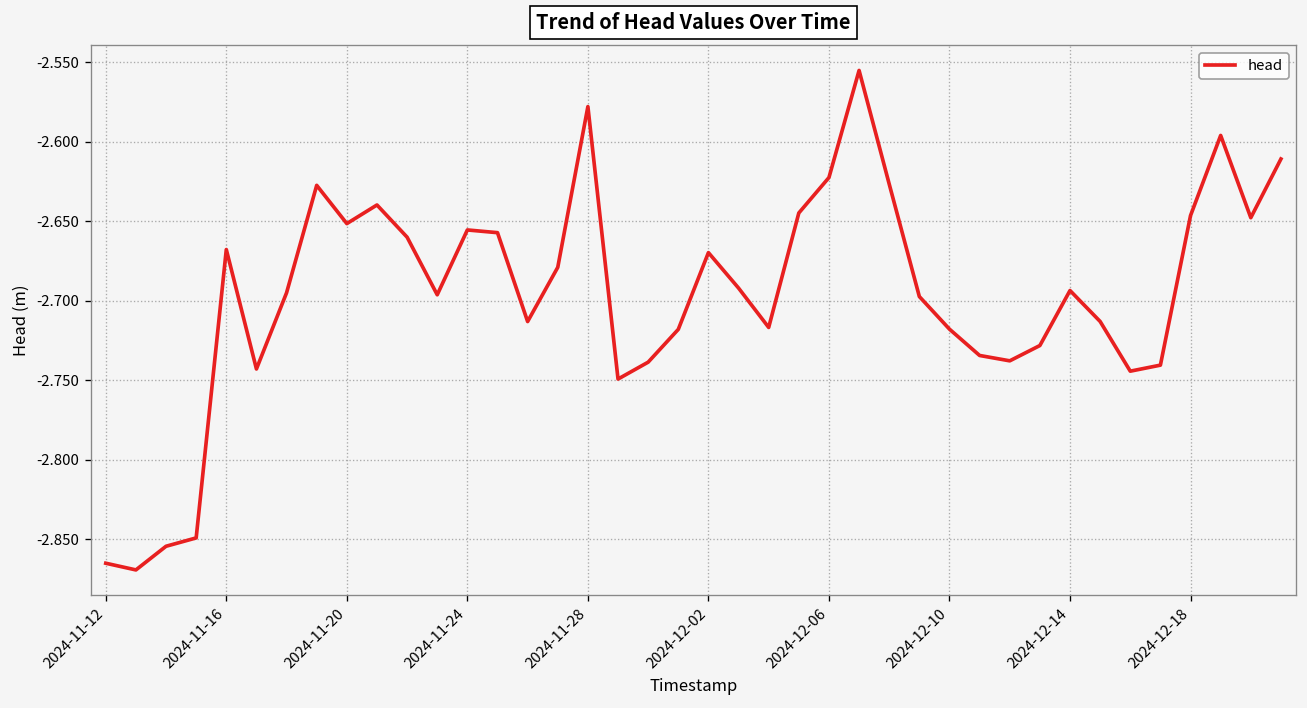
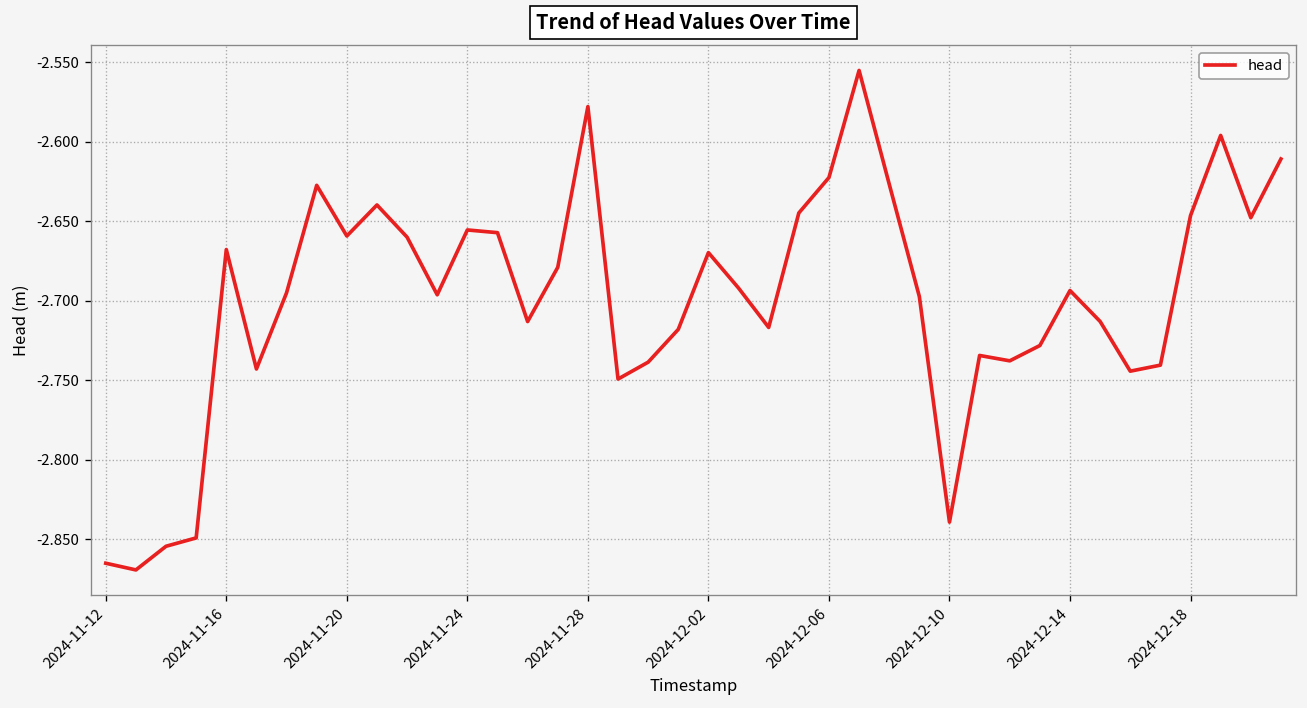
  {
    "2024-11-12": -2.865,
    "2024-11-16": -2.668,
-   "2024-11-20": -2.651,
+   "2024-11-20": -2.659,
    "2024-11-24": -2.655,
    "2024-11-28": -2.578,
    "2024-12-02": -2.670,
    "2024-12-06": -2.623,
-   "2024-12-10": -2.718,
+   "2024-12-10": -2.839,
    "2024-12-14": -2.694,
    "2024-12-18": -2.646
  }
